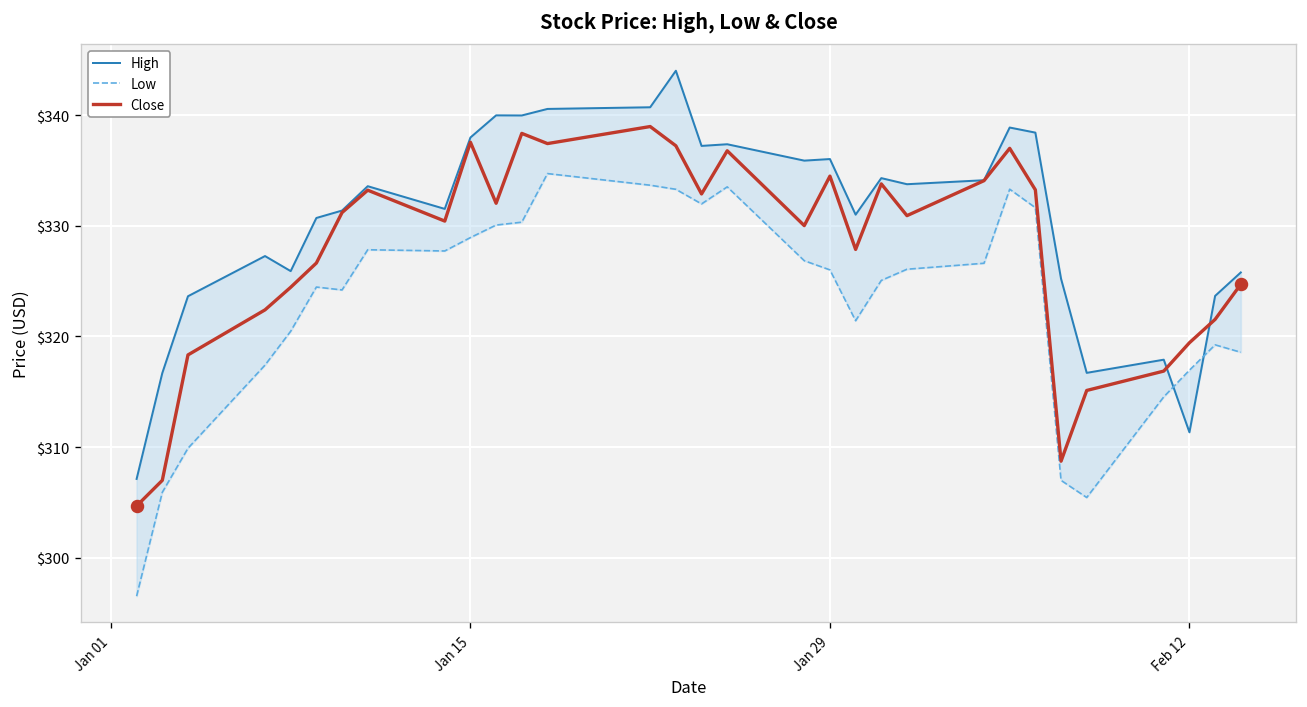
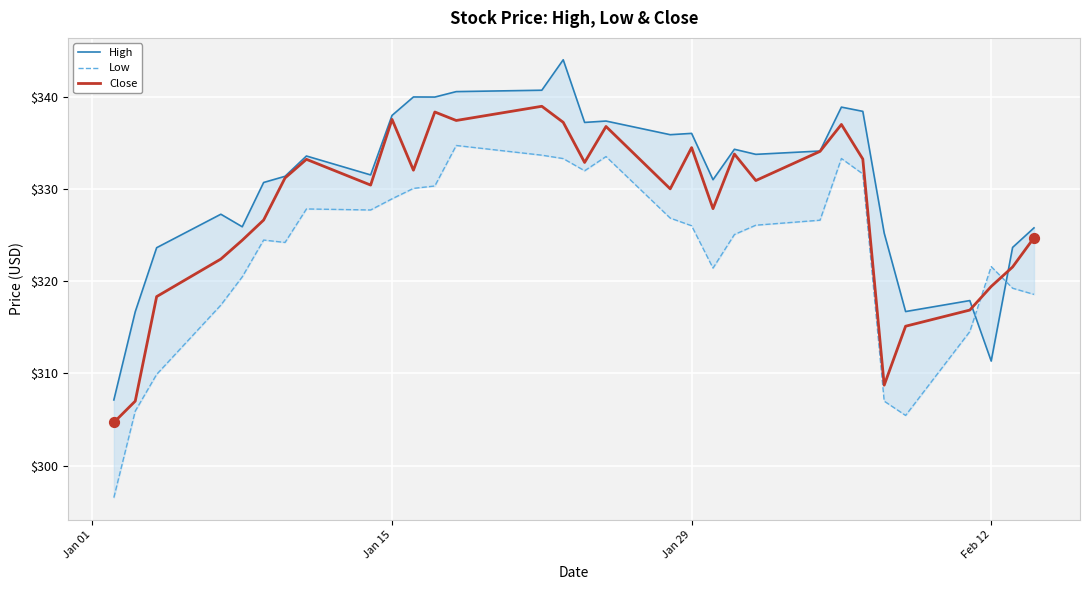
  {
    "High": {
      "Feb 12": "$311"
    },
    "Low": {
      "Jan 15": "$329",
      "Jan 29": "$326",
-     "Feb 12": "$317"
+     "Feb 12": "$322"
    }
  }
